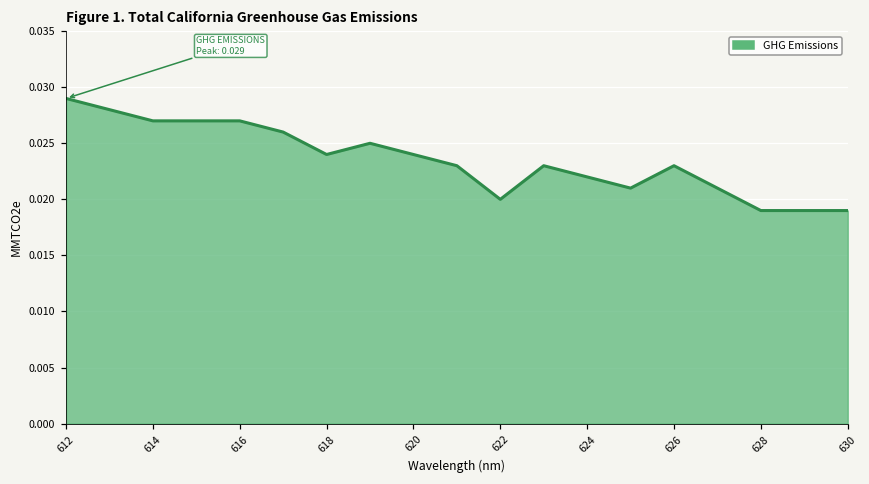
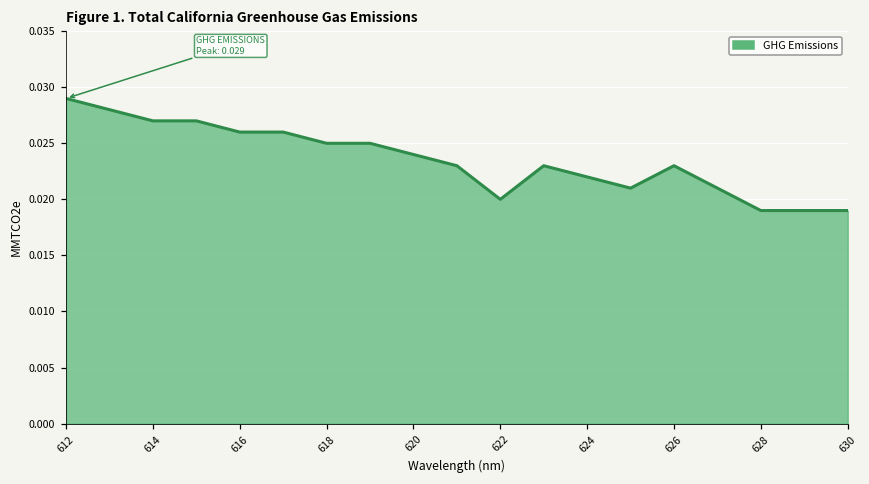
  {
    "614": 0.027,
-   "616": 0.027,
-   "618": 0.024,
+   "616": 0.026,
+   "618": 0.025,
    "620": 0.024,
    "622": 0.020,
    "624": 0.022,
    "626": 0.023,
    "628": 0.019,
    "630": 0.019
  }
